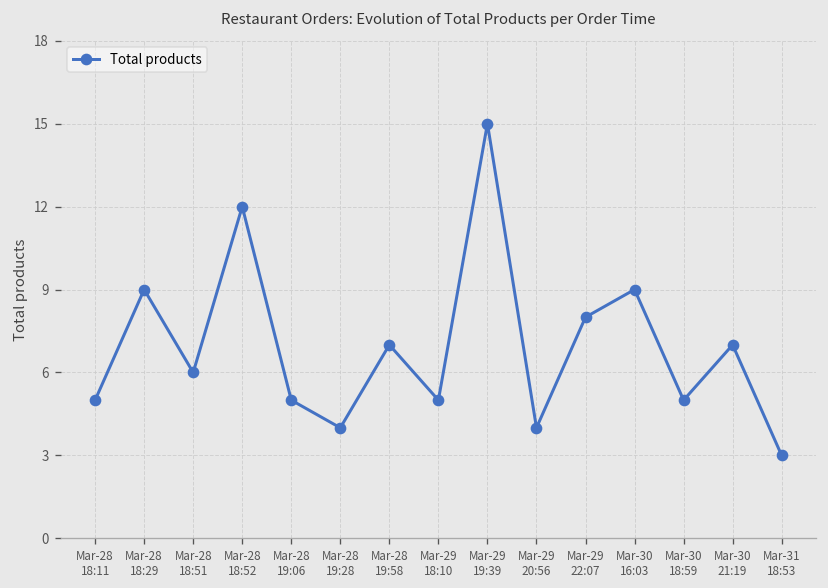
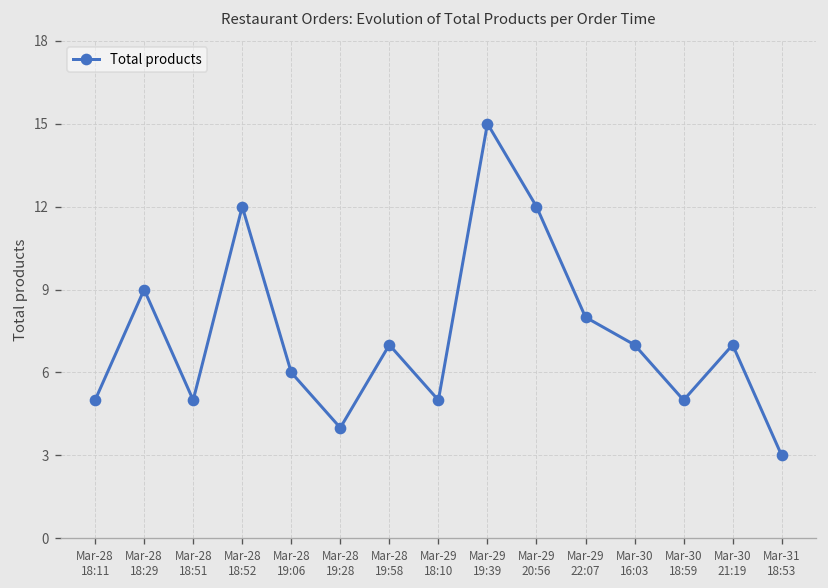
  {
    "Mar-28 18:11": 5,
    "Mar-28 18:29": 9,
-   "Mar-28 18:51": 6,
+   "Mar-28 18:51": 5,
    "Mar-28 18:52": 12,
-   "Mar-28 19:06": 5,
+   "Mar-28 19:06": 6,
    "Mar-28 19:28": 4,
    "Mar-28 19:58": 7,
    "Mar-29 18:10": 5,
    "Mar-29 19:39": 15,
-   "Mar-29 20:56": 4,
+   "Mar-29 20:56": 12,
    "Mar-29 22:07": 8,
-   "Mar-30 16:03": 9,
+   "Mar-30 16:03": 7,
    "Mar-30 18:59": 5,
    "Mar-30 21:19": 7,
    "Mar-31 18:53": 3
  }
